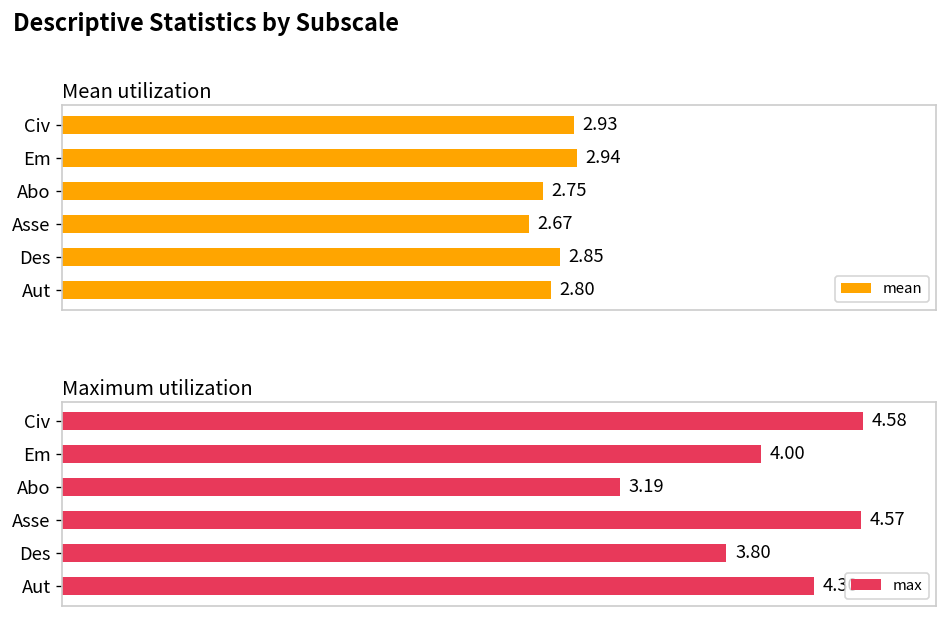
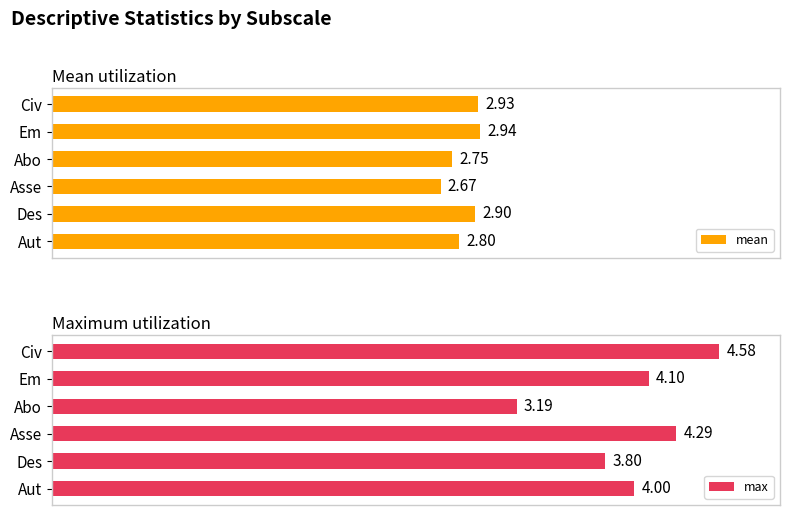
  {
    "Mean utilization": {
      "Civ": 2.93,
      "Em": 2.94,
      "Abo": 2.75,
      "Asse": 2.67,
-     "Des": 2.85,
+     "Des": 2.90,
      "Aut": 2.80
    },
    "Maximum utilization": {
      "Civ": 4.58,
-     "Em": 4.00,
+     "Em": 4.10,
      "Abo": 3.19,
-     "Asse": 4.57,
+     "Asse": 4.29,
      "Des": 3.80,
-     "Aut": 4.30
+     "Aut": 4.00
    }
  }
